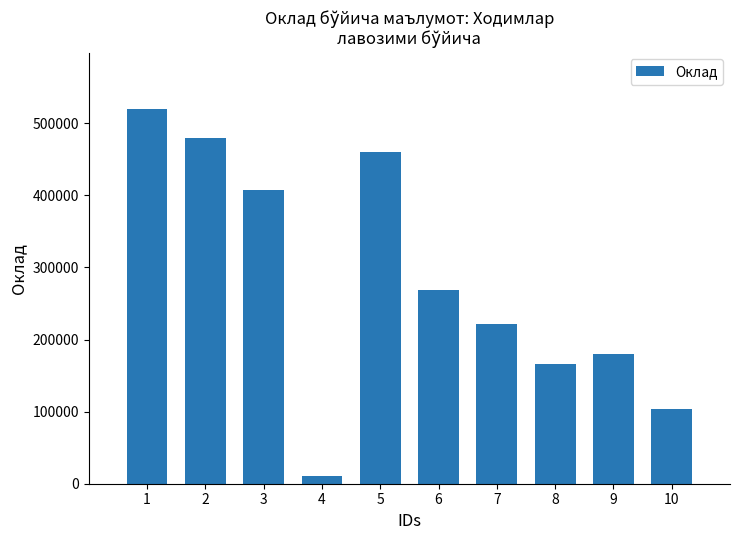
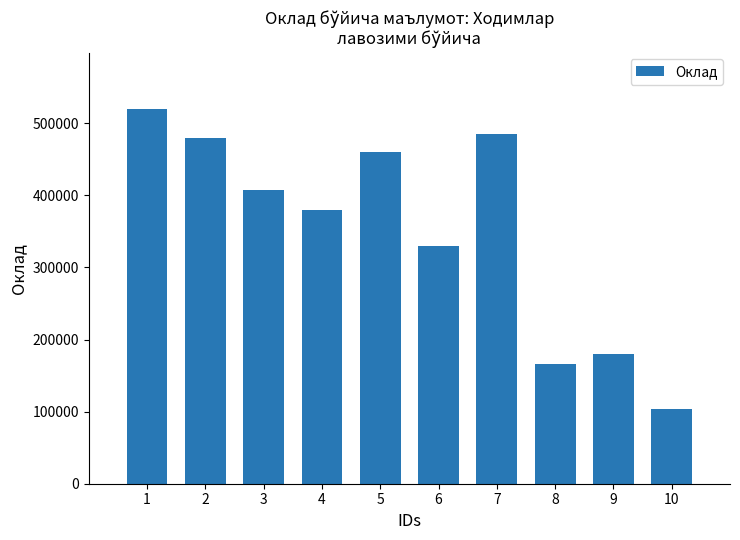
  {
    "1": 520000,
    "2": 480000,
    "3": 410000,
-   "4": 10000,
+   "4": 380000,
    "5": 460000,
-   "6": 270000,
-   "7": 220000,
+   "6": 330000,
+   "7": 480000,
    "8": 170000,
    "9": 180000,
    "10": 100000
  }
